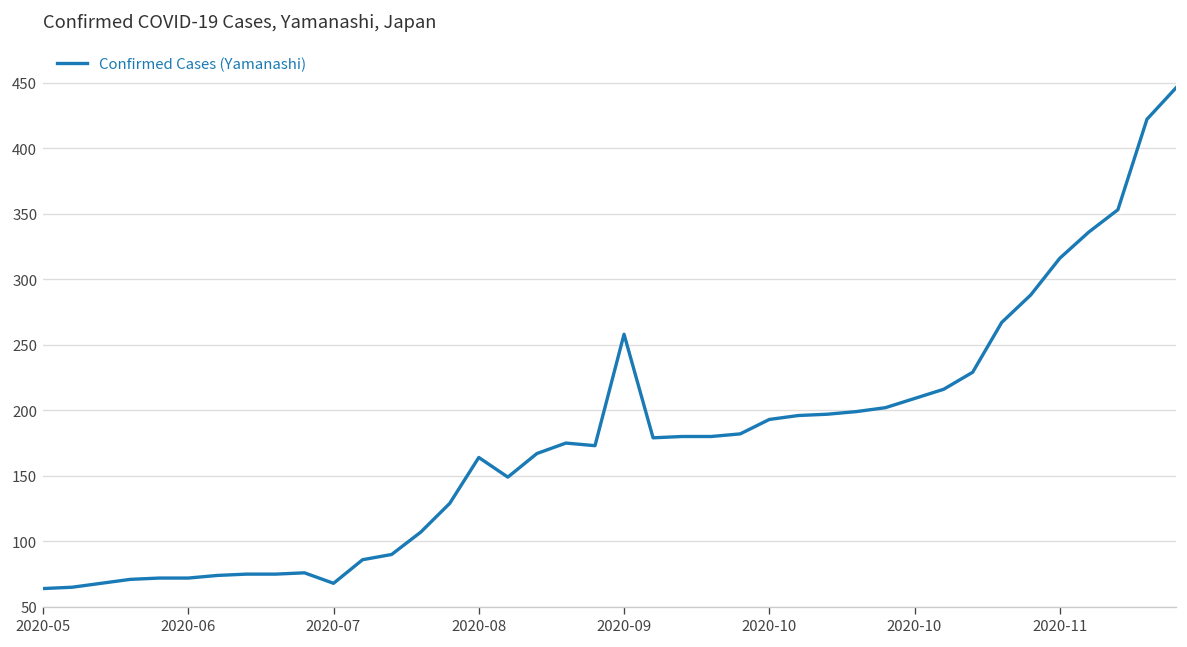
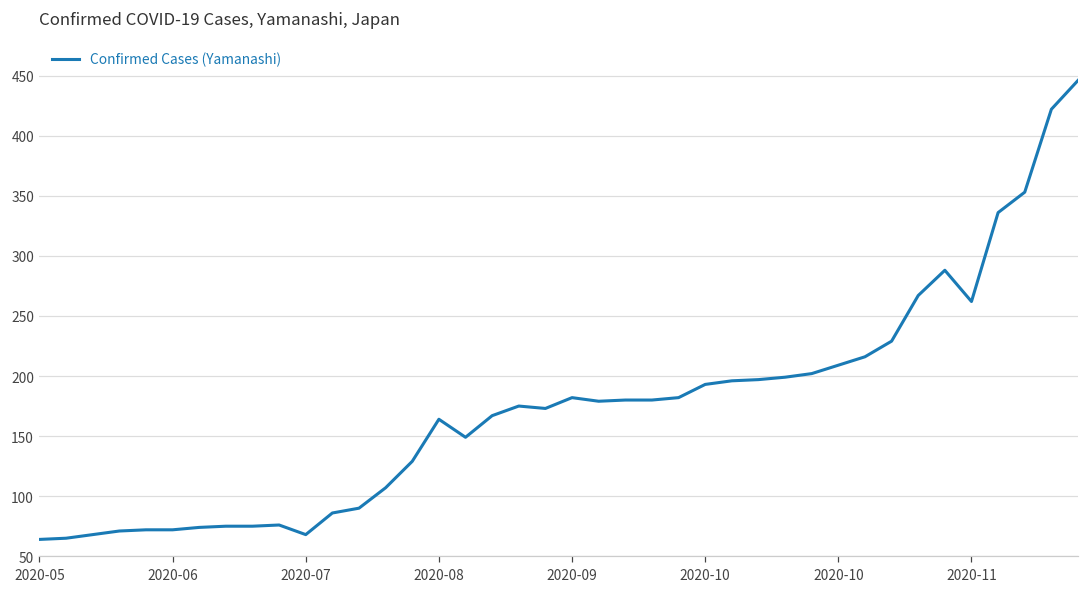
  {
    "2020-05": 64,
    "2020-06": 72,
    "2020-07": 68,
    "2020-08": 164,
-   "2020-09": 258,
-   "2020-11": 316
+   "2020-09": 182,
+   "2020-11": 262
  }
